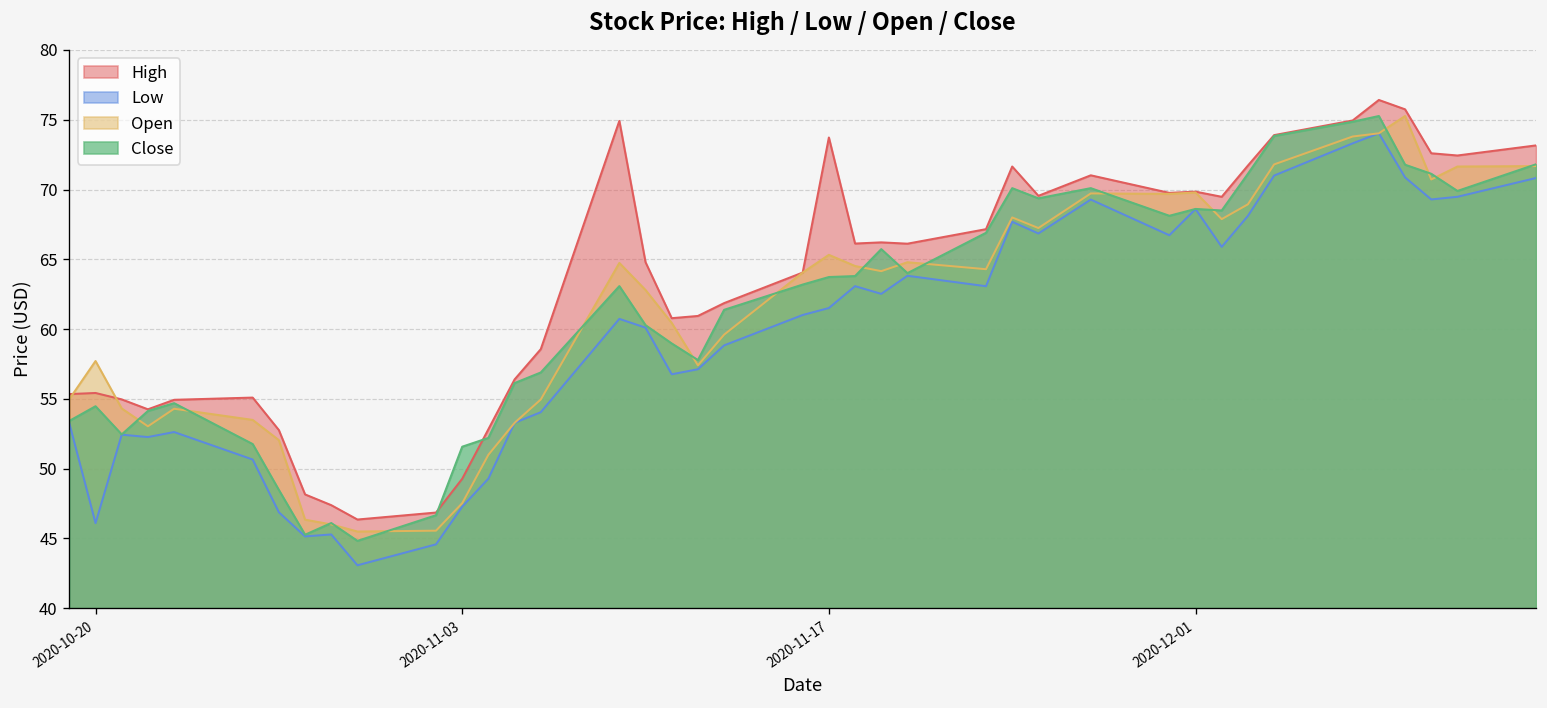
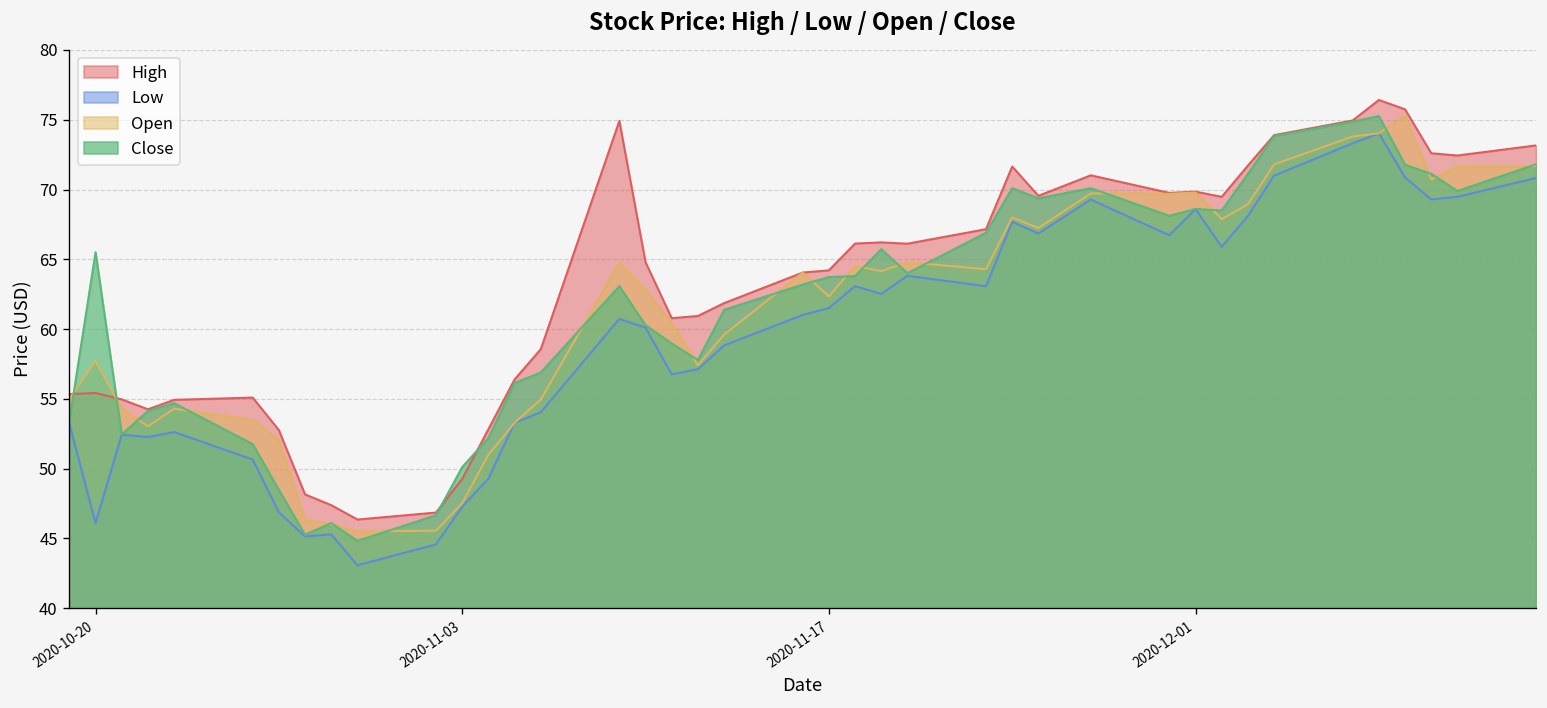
  {
    "High": {
      "2020-10-20": 55.4,
      "2020-11-03": 49.3,
-     "2020-11-17": 73.7
+     "2020-11-17": 64.2
    },
    "Low": {
      "2020-10-20": 46.1,
      "2020-11-03": 47.3,
      "2020-11-17": 61.5
    },
    "Open": {
      "2020-10-20": 57.7,
      "2020-11-03": 47.5,
-     "2020-11-17": 65.3
+     "2020-11-17": 62.3
    },
    "Close": {
-     "2020-10-20": 54.5,
-     "2020-11-03": 51.6,
+     "2020-10-20": 65.5,
+     "2020-11-03": 50.1,
      "2020-11-17": 63.7
    }
  }
